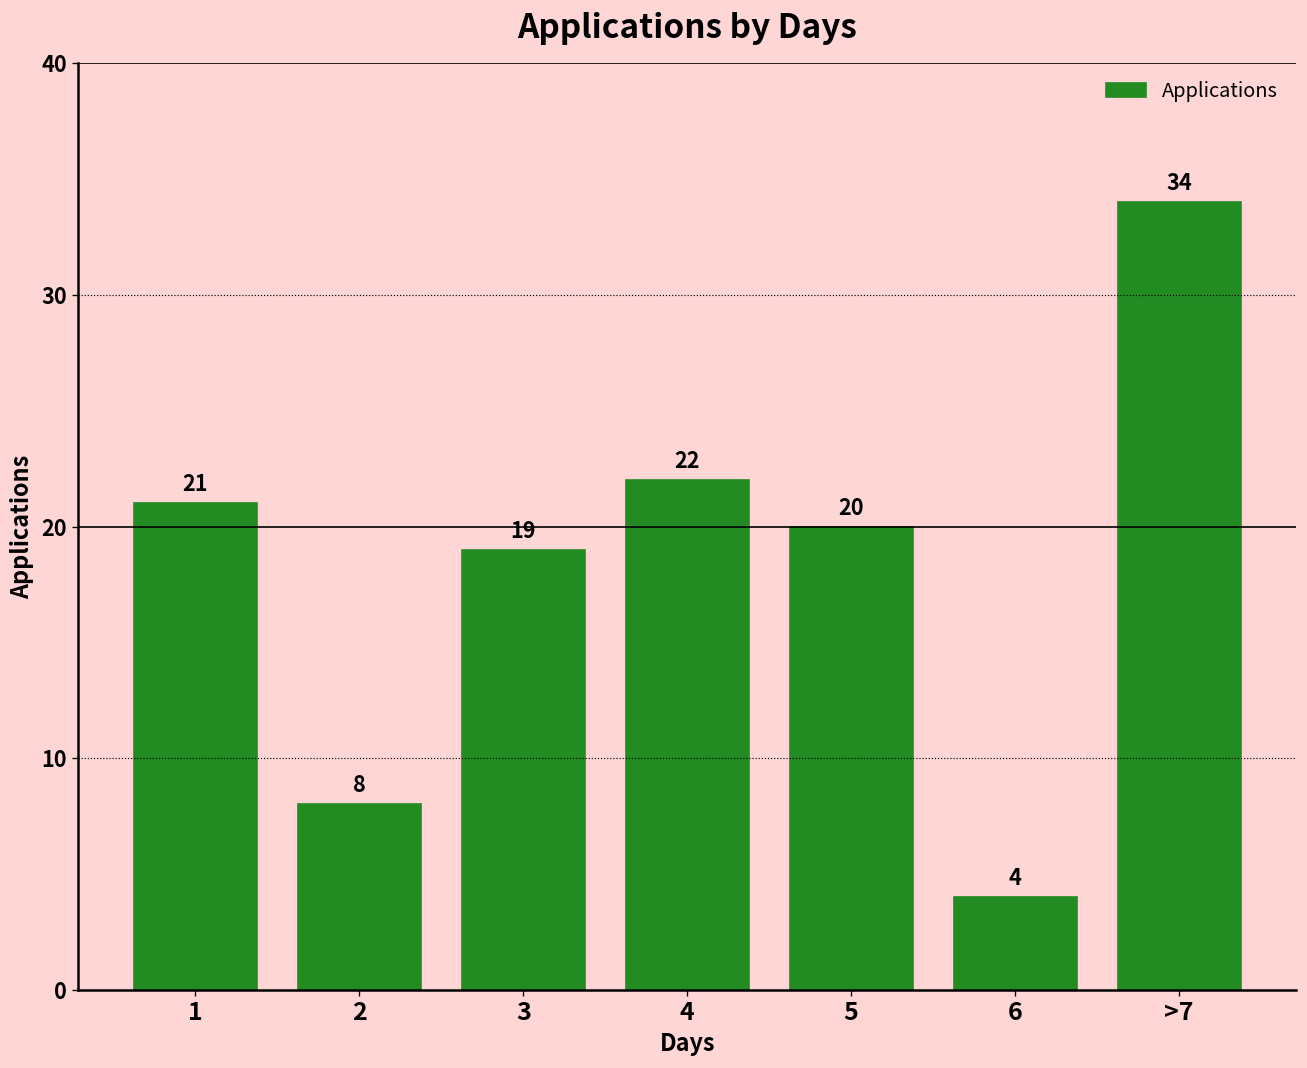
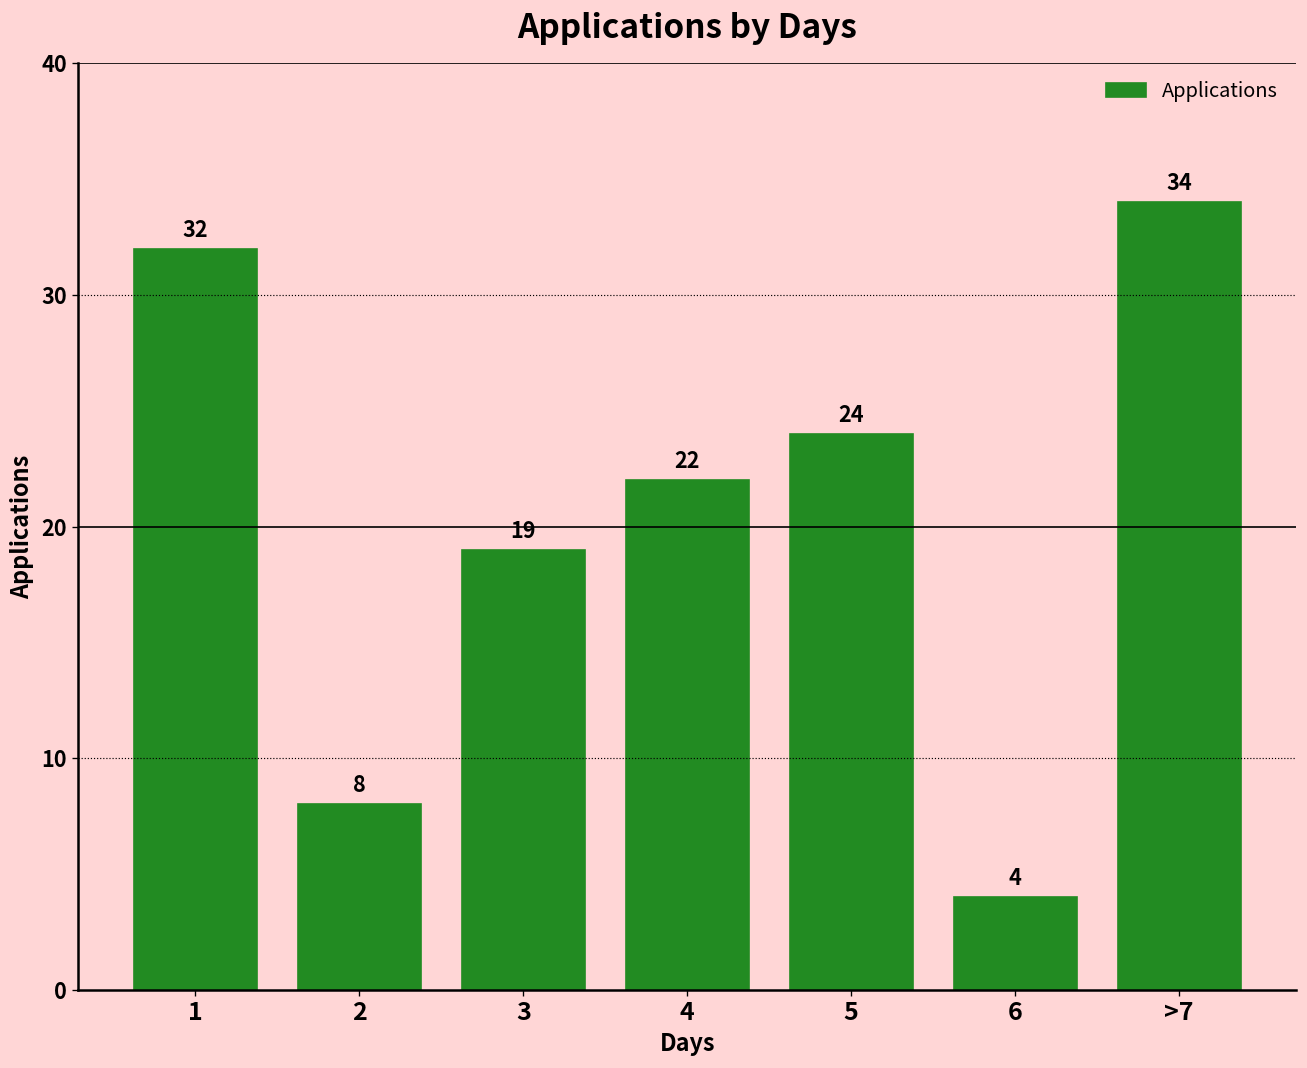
  {
-   "1": 21,
+   "1": 32,
    "2": 8,
    "3": 19,
    "4": 22,
-   "5": 20,
+   "5": 24,
    "6": 4,
    ">7": 34
  }
